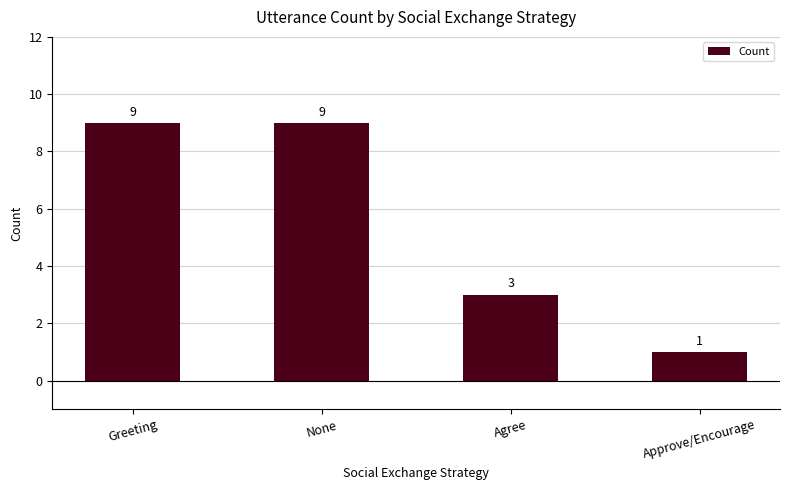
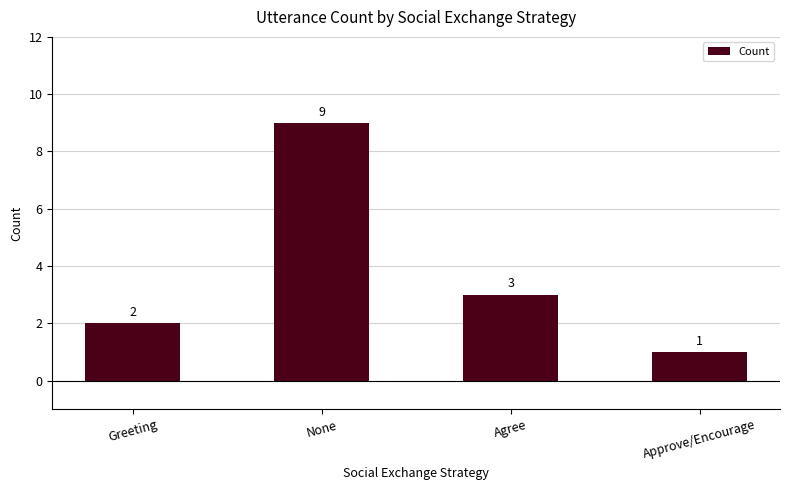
  {
-   "Greeting": 9,
+   "Greeting": 2,
    "None": 9,
    "Agree": 3,
    "Approve/Encourage": 1
  }
